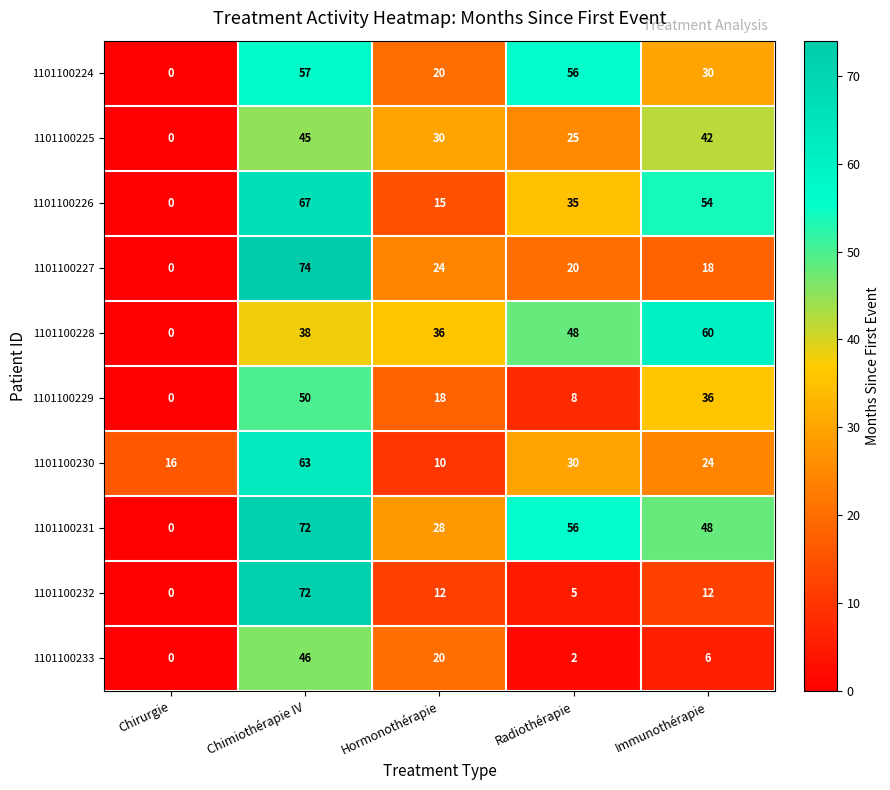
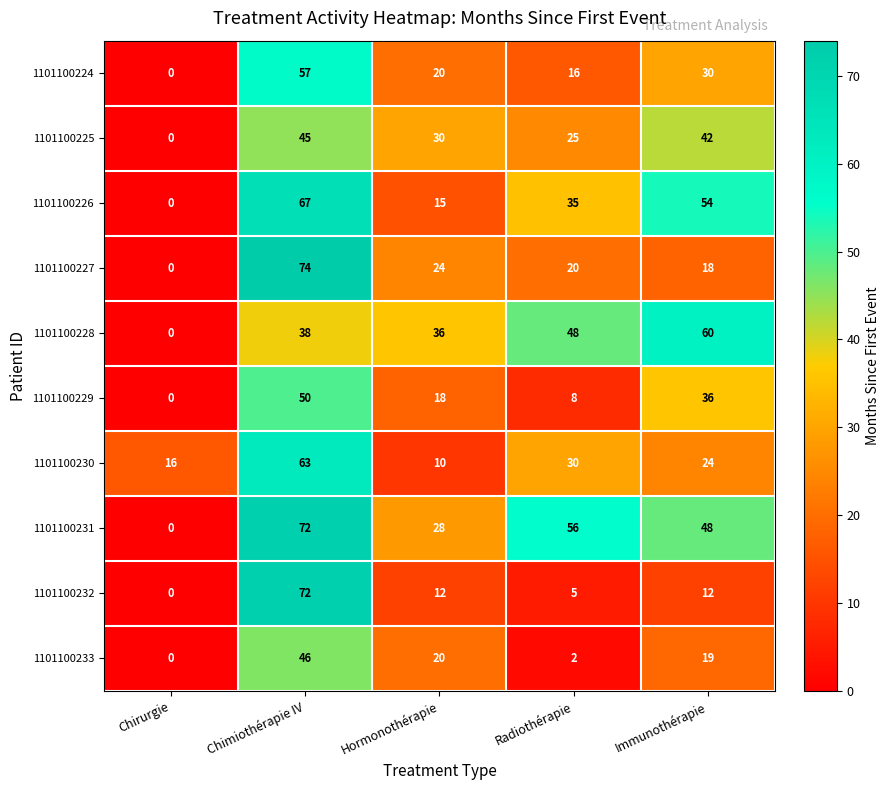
  {
    "1101100224": {
      "Chirurgie": 0,
      "Chimiothérapie IV": 57,
      "Hormonothérapie": 20,
-     "Radiothérapie": 56,
+     "Radiothérapie": 16,
      "Immunothérapie": 30
    },
    "1101100225": {
      "Chirurgie": 0,
      "Chimiothérapie IV": 45,
      "Hormonothérapie": 30,
      "Radiothérapie": 25,
      "Immunothérapie": 42
    },
    "1101100226": {
      "Chirurgie": 0,
      "Chimiothérapie IV": 67,
      "Hormonothérapie": 15,
      "Radiothérapie": 35,
      "Immunothérapie": 54
    },
    "1101100227": {
      "Chirurgie": 0,
      "Chimiothérapie IV": 74,
      "Hormonothérapie": 24,
      "Radiothérapie": 20,
      "Immunothérapie": 18
    },
    "1101100228": {
      "Chirurgie": 0,
      "Chimiothérapie IV": 38,
      "Hormonothérapie": 36,
      "Radiothérapie": 48,
      "Immunothérapie": 60
    },
    "1101100229": {
      "Chirurgie": 0,
      "Chimiothérapie IV": 50,
      "Hormonothérapie": 18,
      "Radiothérapie": 8,
      "Immunothérapie": 36
    },
    "1101100230": {
      "Chirurgie": 16,
      "Chimiothérapie IV": 63,
      "Hormonothérapie": 10,
      "Radiothérapie": 30,
      "Immunothérapie": 24
    },
    "1101100231": {
      "Chirurgie": 0,
      "Chimiothérapie IV": 72,
      "Hormonothérapie": 28,
      "Radiothérapie": 56,
      "Immunothérapie": 48
    },
    "1101100232": {
      "Chirurgie": 0,
      "Chimiothérapie IV": 72,
      "Hormonothérapie": 12,
      "Radiothérapie": 5,
      "Immunothérapie": 12
    },
    "1101100233": {
      "Chirurgie": 0,
      "Chimiothérapie IV": 46,
      "Hormonothérapie": 20,
      "Radiothérapie": 2,
-     "Immunothérapie": 6
+     "Immunothérapie": 19
    }
  }
